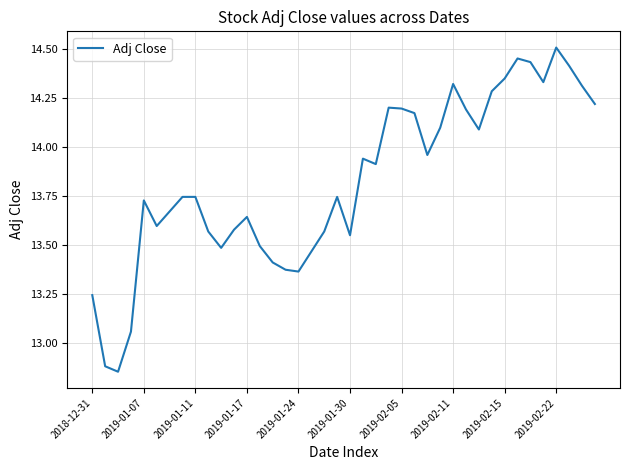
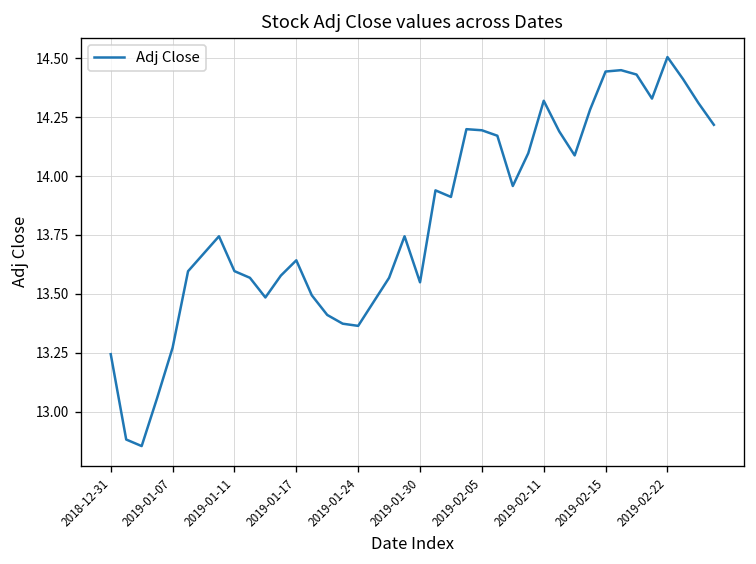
  {
    "2018-12-31": 13.24,
-   "2019-01-07": 13.73,
-   "2019-01-11": 13.74,
+   "2019-01-07": 13.27,
+   "2019-01-11": 13.60,
    "2019-01-17": 13.64,
    "2019-01-24": 13.36,
    "2019-01-30": 13.55,
    "2019-02-05": 14.19,
    "2019-02-11": 14.32,
-   "2019-02-15": 14.35,
+   "2019-02-15": 14.44,
    "2019-02-22": 14.51
  }
